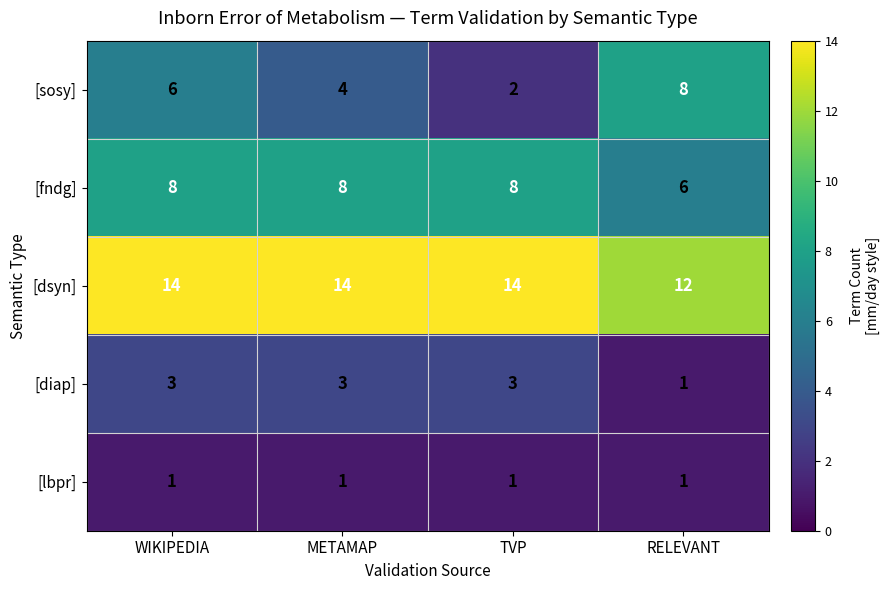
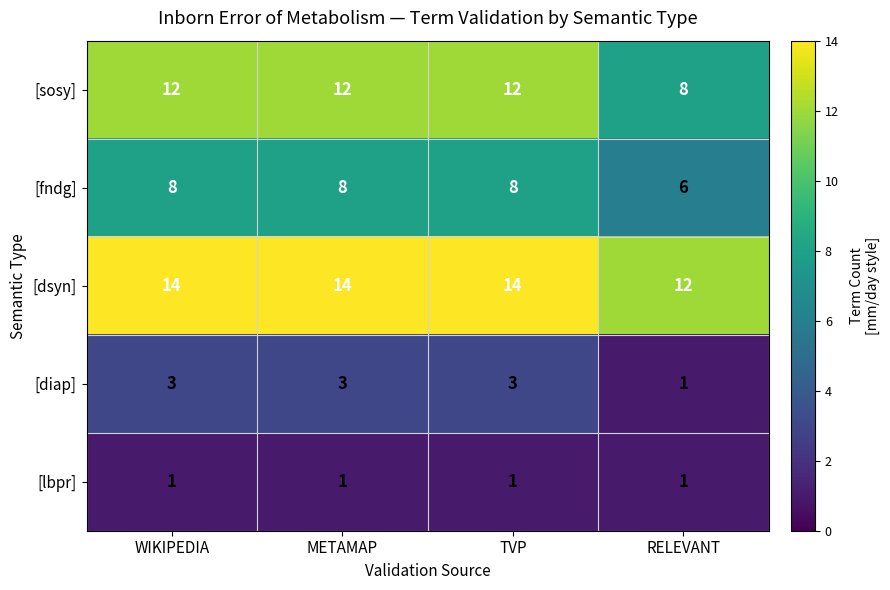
  {
    "[sosy]": {
-     "WIKIPEDIA": 6,
-     "METAMAP": 4,
-     "TVP": 2,
+     "WIKIPEDIA": 12,
+     "METAMAP": 12,
+     "TVP": 12,
      "RELEVANT": 8
    },
    "[fndg]": {
      "WIKIPEDIA": 8,
      "METAMAP": 8,
      "TVP": 8,
      "RELEVANT": 6
    },
    "[dsyn]": {
      "WIKIPEDIA": 14,
      "METAMAP": 14,
      "TVP": 14,
      "RELEVANT": 12
    },
    "[diap]": {
      "WIKIPEDIA": 3,
      "METAMAP": 3,
      "TVP": 3,
      "RELEVANT": 1
    },
    "[lbpr]": {
      "WIKIPEDIA": 1,
      "METAMAP": 1,
      "TVP": 1,
      "RELEVANT": 1
    }
  }
